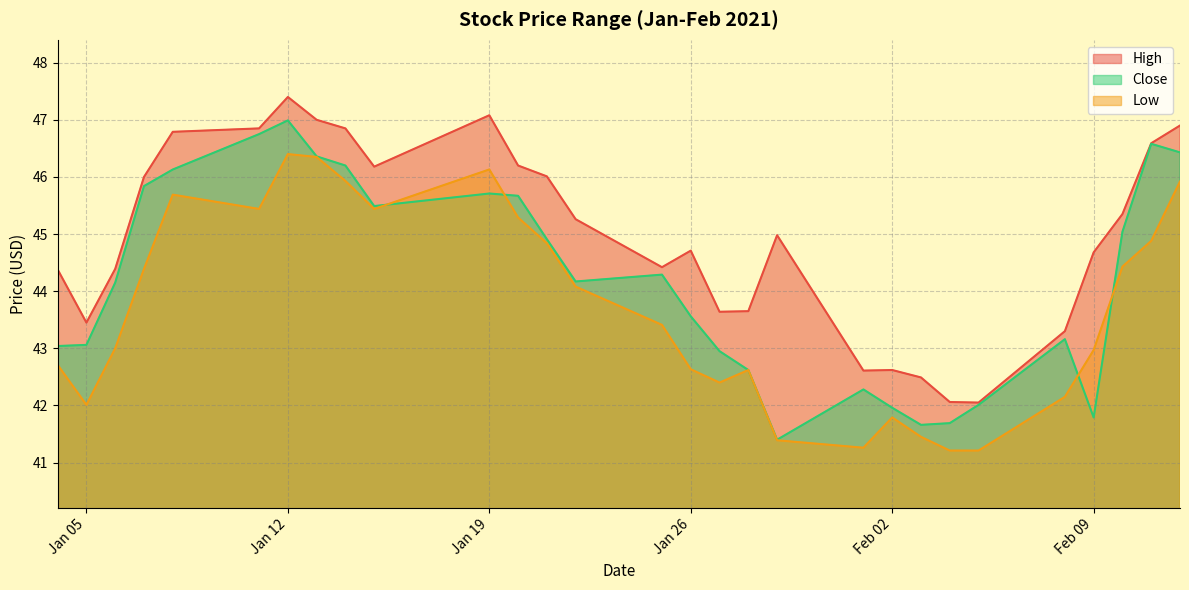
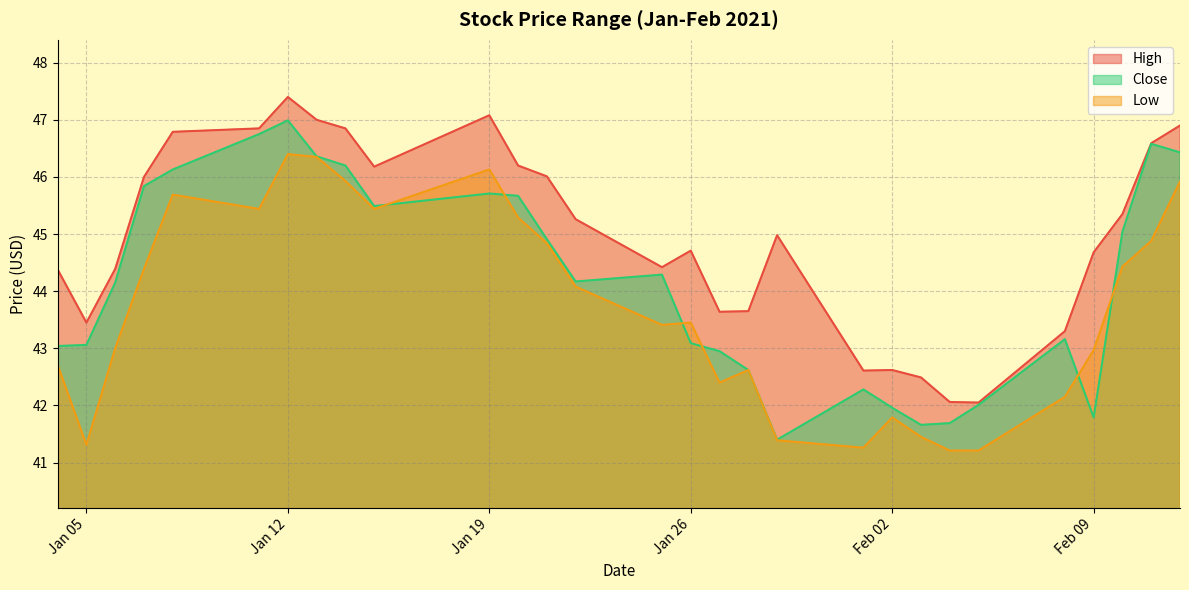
  {
    "High": {
      "Jan 05": 43.5,
      "Jan 12": 47.4,
      "Jan 19": 47.1,
      "Jan 26": 44.7,
      "Feb 02": 42.6,
      "Feb 09": 44.7
    },
    "Close": {
      "Jan 05": 43.1,
      "Jan 12": 47.0,
      "Jan 19": 45.7,
-     "Jan 26": 43.6,
+     "Jan 26": 43.1,
      "Feb 02": 42.0,
      "Feb 09": 41.8
    },
    "Low": {
-     "Jan 05": 42.0,
+     "Jan 05": 41.3,
      "Jan 12": 46.4,
      "Jan 19": 46.1,
-     "Jan 26": 42.6,
+     "Jan 26": 43.5,
      "Feb 02": 41.8,
      "Feb 09": 43.0
    }
  }
